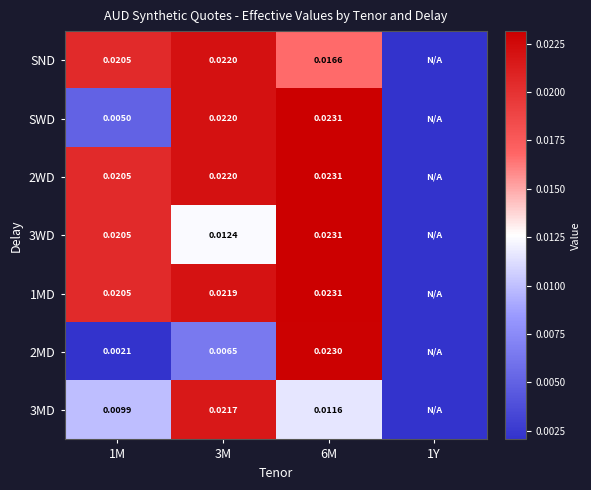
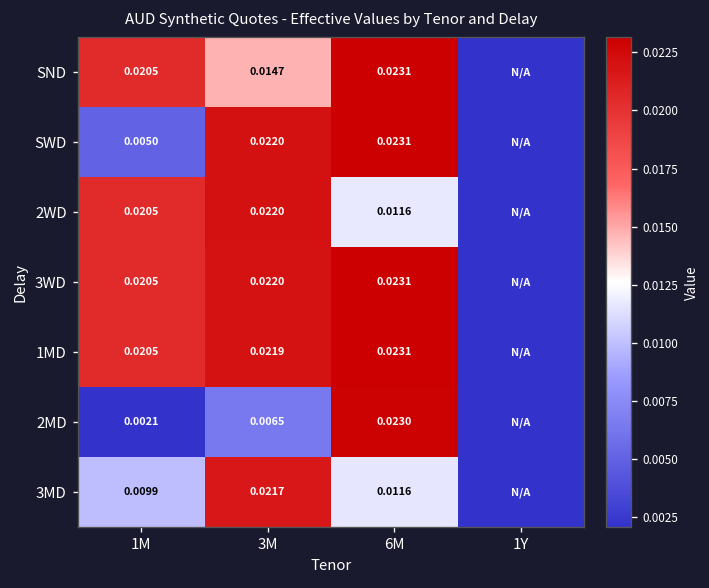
  {
    "SND": {
      "1M": 0.0205,
-     "3M": 0.0220,
-     "6M": 0.0166
+     "3M": 0.0147,
+     "6M": 0.0231
    },
    "SWD": {
      "1M": 0.0050,
      "3M": 0.0220,
      "6M": 0.0231
    },
    "2WD": {
      "1M": 0.0205,
      "3M": 0.0220,
-     "6M": 0.0231
+     "6M": 0.0116
    },
    "3WD": {
      "1M": 0.0205,
-     "3M": 0.0124,
+     "3M": 0.0220,
      "6M": 0.0231
    },
    "1MD": {
      "1M": 0.0205,
      "3M": 0.0219,
      "6M": 0.0231
    },
    "2MD": {
      "1M": 0.0021,
      "3M": 0.0065,
      "6M": 0.0230
    },
    "3MD": {
      "1M": 0.0099,
      "3M": 0.0217,
      "6M": 0.0116
    }
  }
